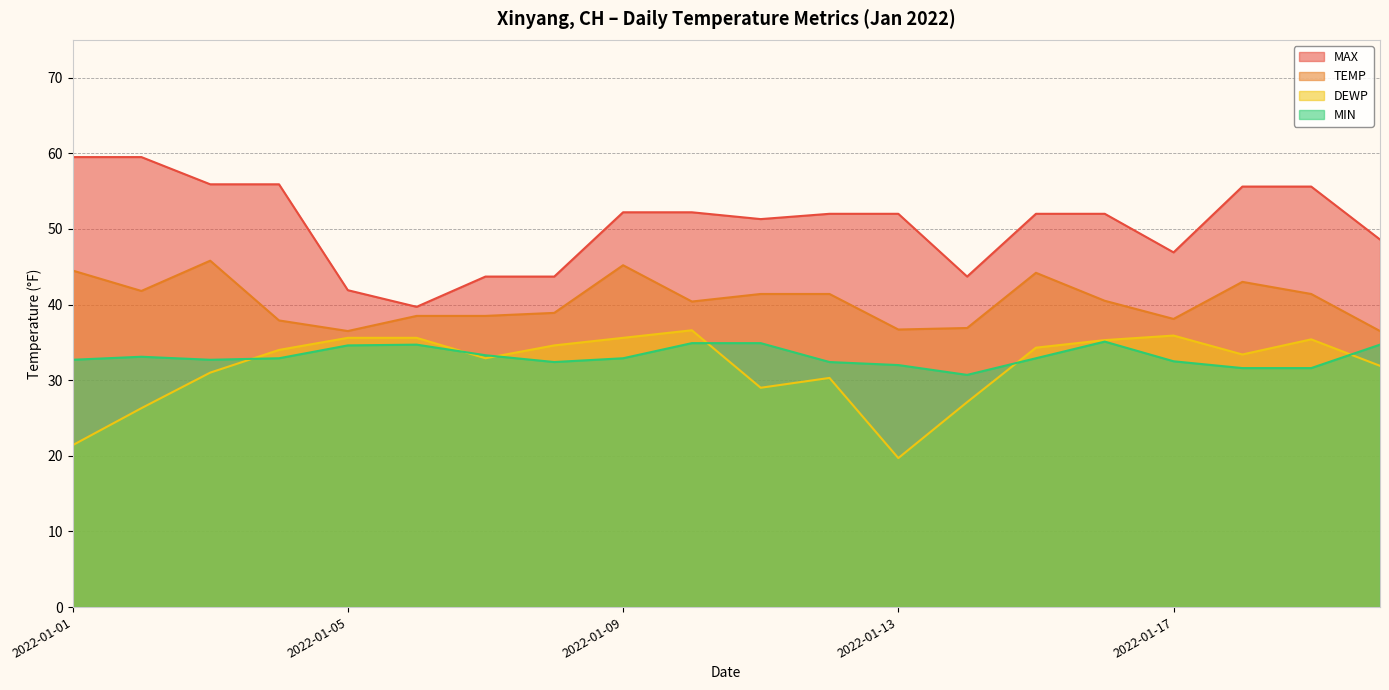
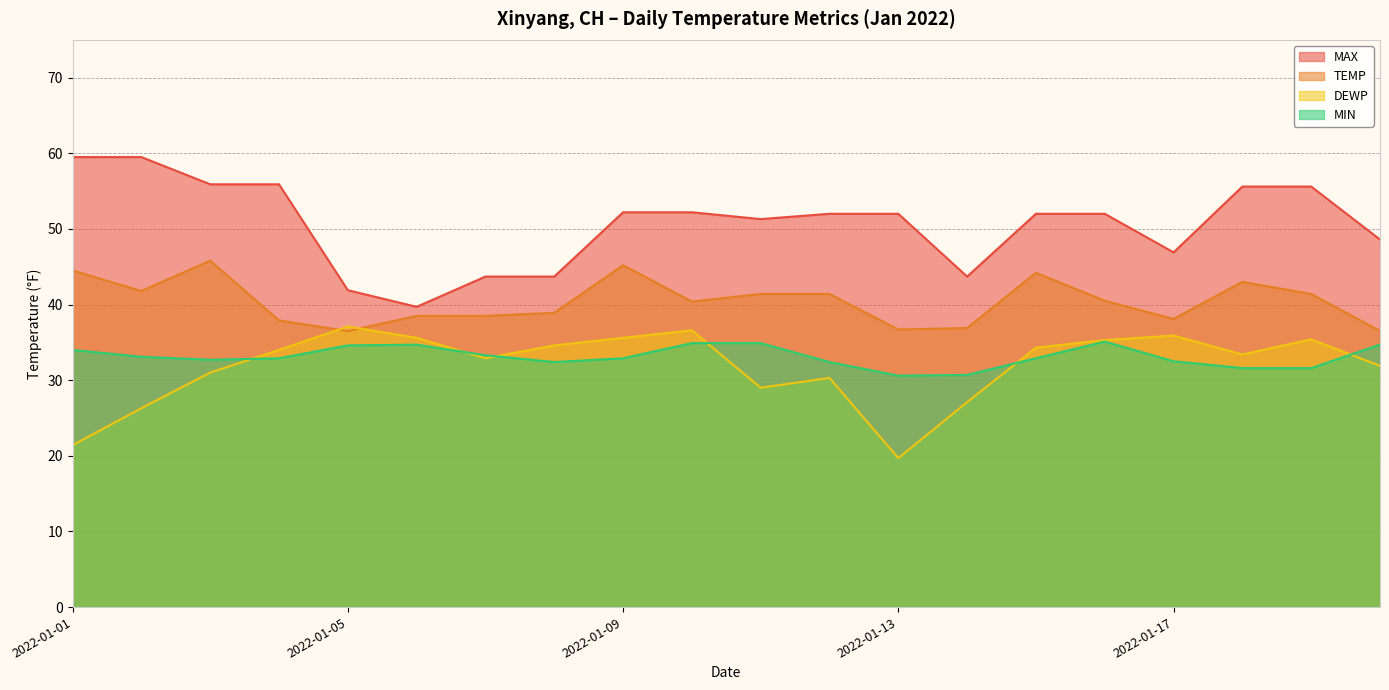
  {
    "DEWP": {
      "2022-01-01": 21,
-     "2022-01-05": 36,
+     "2022-01-05": 37,
      "2022-01-09": 36,
      "2022-01-13": 20,
      "2022-01-17": 36
    },
    "MIN": {
-     "2022-01-01": 33,
+     "2022-01-01": 34,
      "2022-01-05": 35,
      "2022-01-09": 33,
-     "2022-01-13": 32,
+     "2022-01-13": 31,
      "2022-01-17": 33
    }
  }
